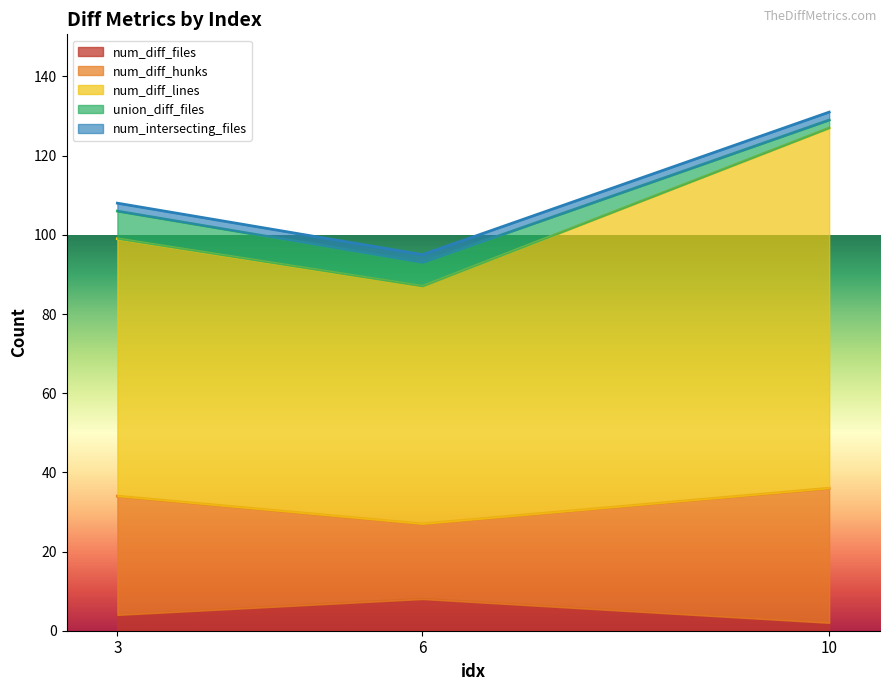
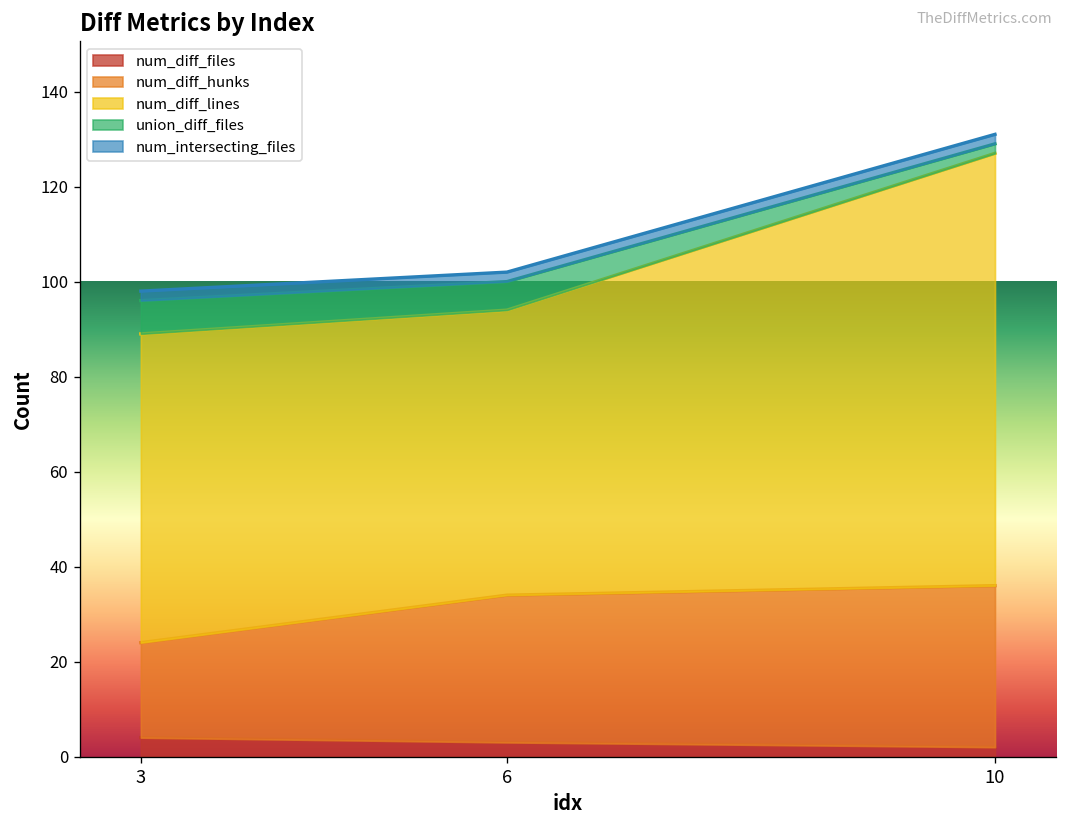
  {
    "num_diff_files": {
      "3": 4,
-     "6": 8,
+     "6": 3,
      "10": 2
    },
    "num_diff_hunks": {
-     "3": 30,
-     "6": 19,
+     "3": 20,
+     "6": 31,
      "10": 34
    },
    "num_diff_lines": {
      "3": 65,
      "6": 60,
      "10": 91
    },
    "union_diff_files": {
      "3": 7,
      "6": 6,
      "10": 2
    },
    "num_intersecting_files": {
      "3": 2,
      "6": 2,
      "10": 2
    }
  }
